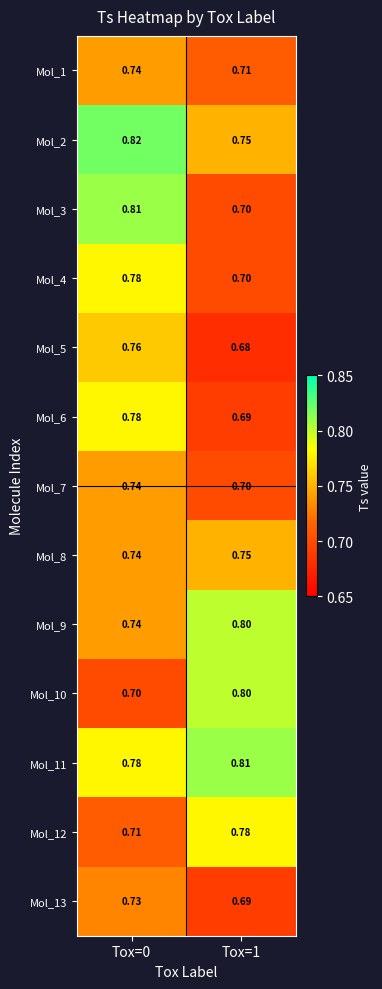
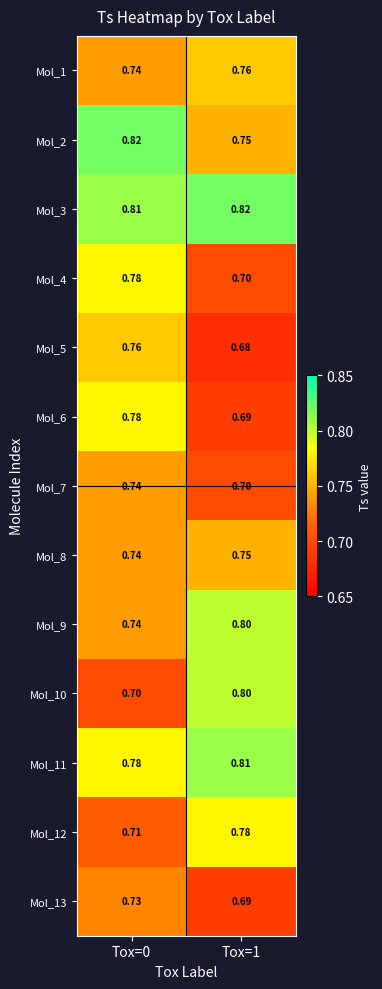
  {
    "Mol_1": {
      "Tox=0": 0.74,
-     "Tox=1": 0.71
+     "Tox=1": 0.76
    },
    "Mol_2": {
      "Tox=0": 0.82,
      "Tox=1": 0.75
    },
    "Mol_3": {
      "Tox=0": 0.81,
-     "Tox=1": 0.70
+     "Tox=1": 0.82
    },
    "Mol_4": {
      "Tox=0": 0.78,
      "Tox=1": 0.70
    },
    "Mol_5": {
      "Tox=0": 0.76,
      "Tox=1": 0.68
    },
    "Mol_6": {
      "Tox=0": 0.78,
      "Tox=1": 0.69
    },
    "Mol_7": {
      "Tox=0": 0.74,
      "Tox=1": 0.70
    },
    "Mol_8": {
      "Tox=0": 0.74,
      "Tox=1": 0.75
    },
    "Mol_9": {
      "Tox=0": 0.74,
      "Tox=1": 0.80
    },
    "Mol_10": {
      "Tox=0": 0.70,
      "Tox=1": 0.80
    },
    "Mol_11": {
      "Tox=0": 0.78,
      "Tox=1": 0.81
    },
    "Mol_12": {
      "Tox=0": 0.71,
      "Tox=1": 0.78
    },
    "Mol_13": {
      "Tox=0": 0.73,
      "Tox=1": 0.69
    }
  }
